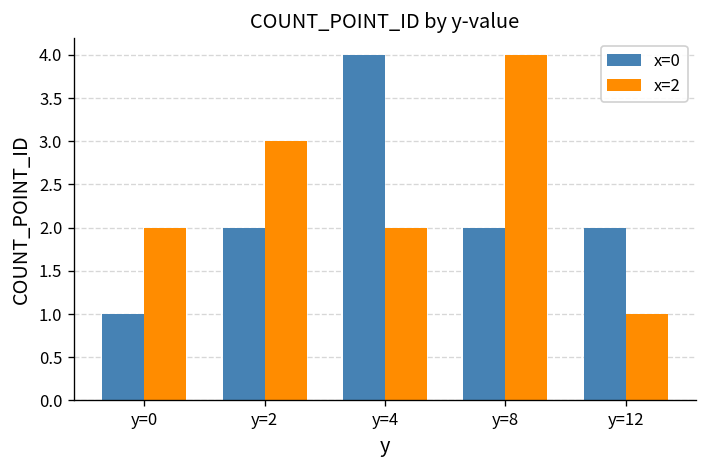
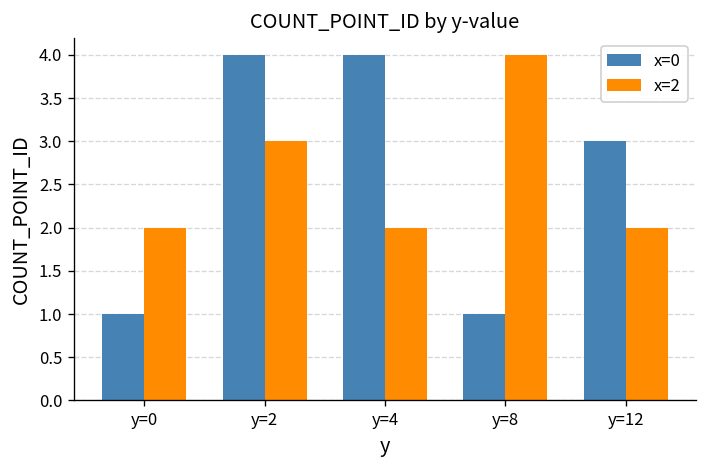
  {
    "x=0": {
      "y=0": 1,
-     "y=2": 2,
+     "y=2": 4,
      "y=4": 4,
-     "y=8": 2,
-     "y=12": 2
+     "y=8": 1,
+     "y=12": 3
    },
    "x=2": {
      "y=0": 2,
      "y=2": 3,
      "y=4": 2,
      "y=8": 4,
-     "y=12": 1
+     "y=12": 2
    }
  }
